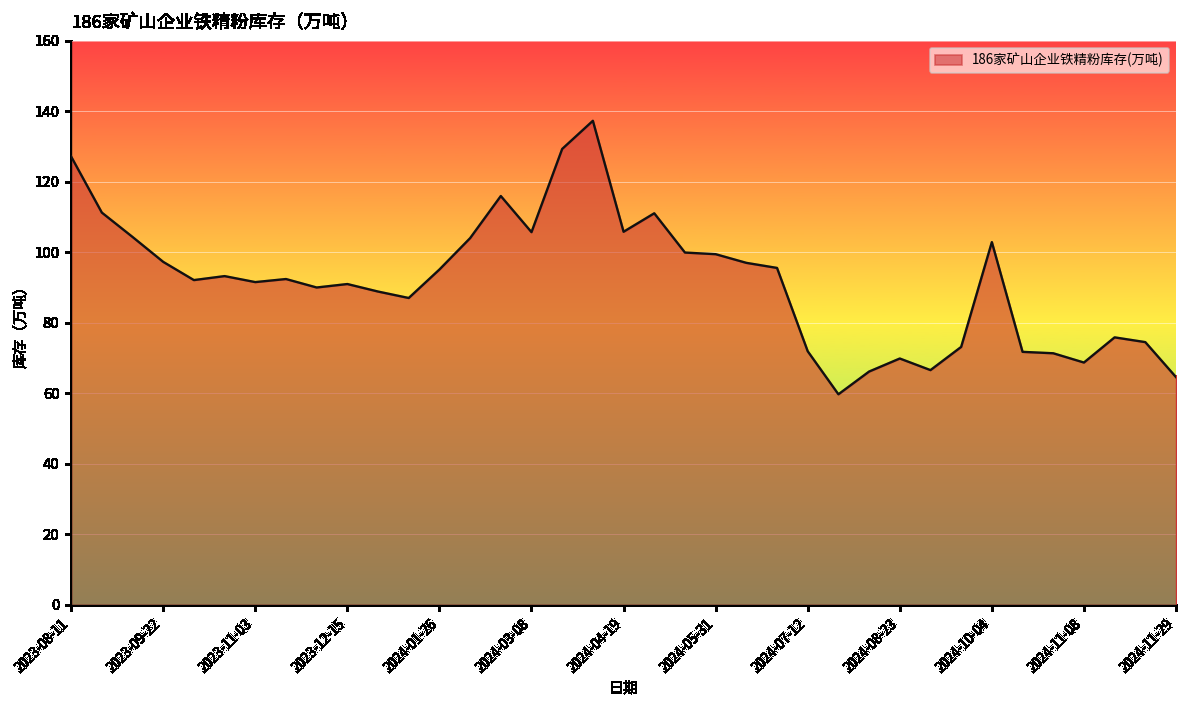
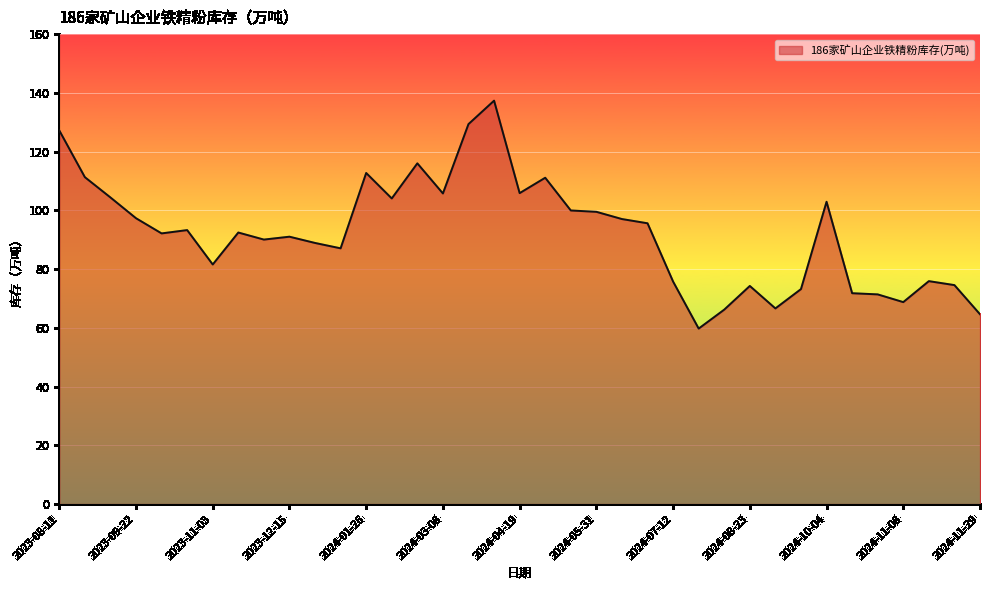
  {
    "2023-08-11": 127,
    "2023-09-22": 97,
-   "2023-11-03": 92,
+   "2023-11-03": 82,
    "2023-12-15": 91,
-   "2024-01-26": 95,
+   "2024-01-26": 113,
    "2024-03-08": 106,
    "2024-04-19": 106,
    "2024-05-31": 100,
-   "2024-07-12": 72,
-   "2024-08-23": 70,
+   "2024-07-12": 76,
+   "2024-08-23": 74,
    "2024-10-04": 103,
    "2024-11-08": 69,
    "2024-11-29": 65
  }
